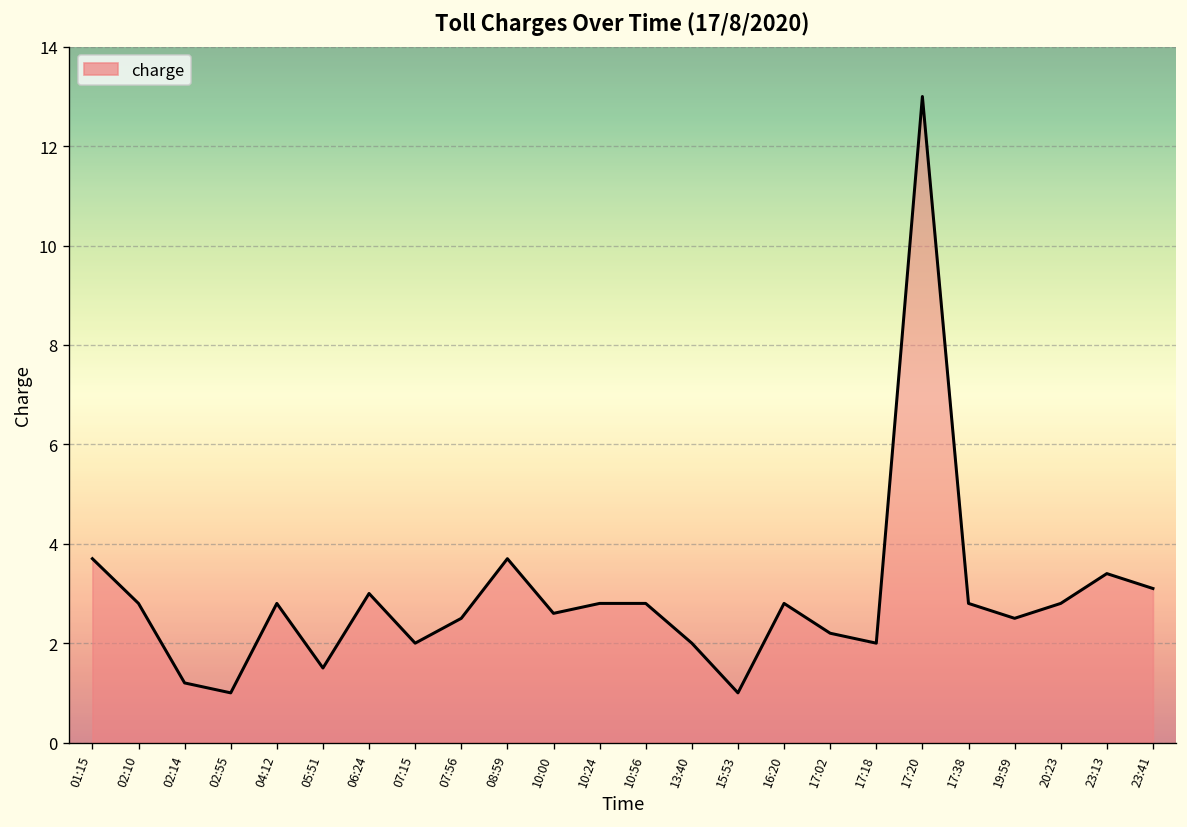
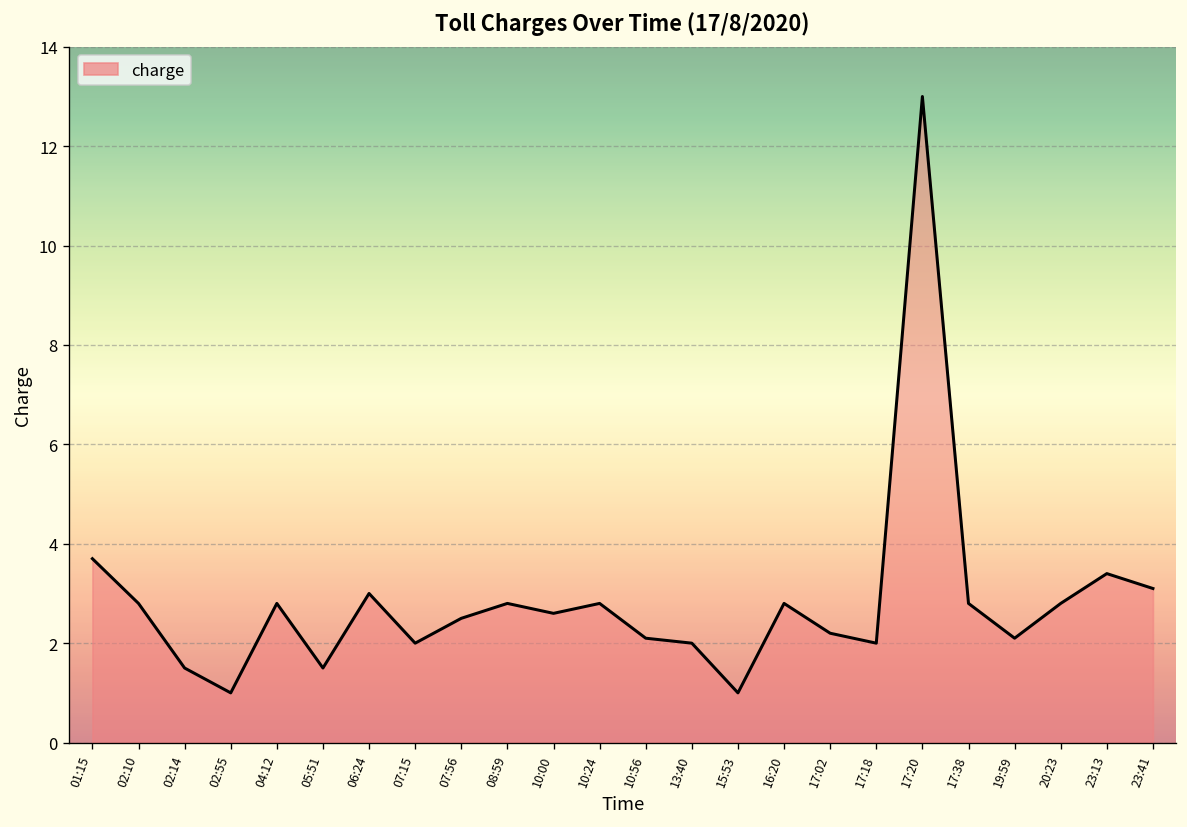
  {
    "01:15": 3.7,
    "02:10": 2.8,
-   "02:14": 1.2,
+   "02:14": 1.5,
    "02:55": 1.0,
    "04:12": 2.8,
    "05:51": 1.5,
    "06:24": 3.0,
    "07:15": 2.0,
    "07:56": 2.5,
-   "08:59": 3.7,
+   "08:59": 2.8,
    "10:00": 2.6,
    "10:24": 2.8,
-   "10:56": 2.8,
+   "10:56": 2.1,
    "13:40": 2.0,
    "15:53": 1.0,
    "16:20": 2.8,
    "17:02": 2.2,
    "17:18": 2.0,
    "17:20": 13.0,
    "17:38": 2.8,
-   "19:59": 2.5,
+   "19:59": 2.1,
    "20:23": 2.8,
    "23:13": 3.4,
    "23:41": 3.1
  }
